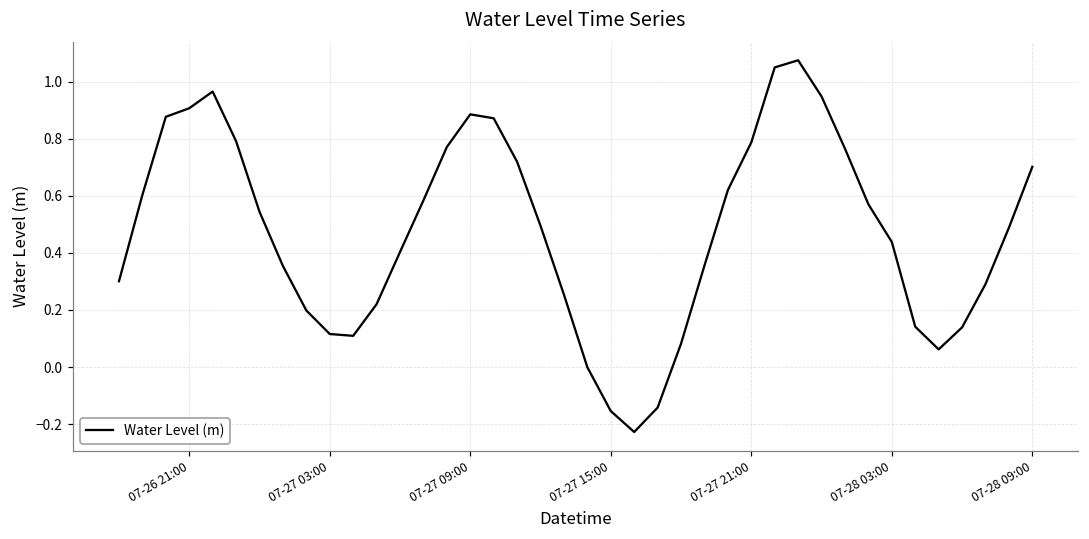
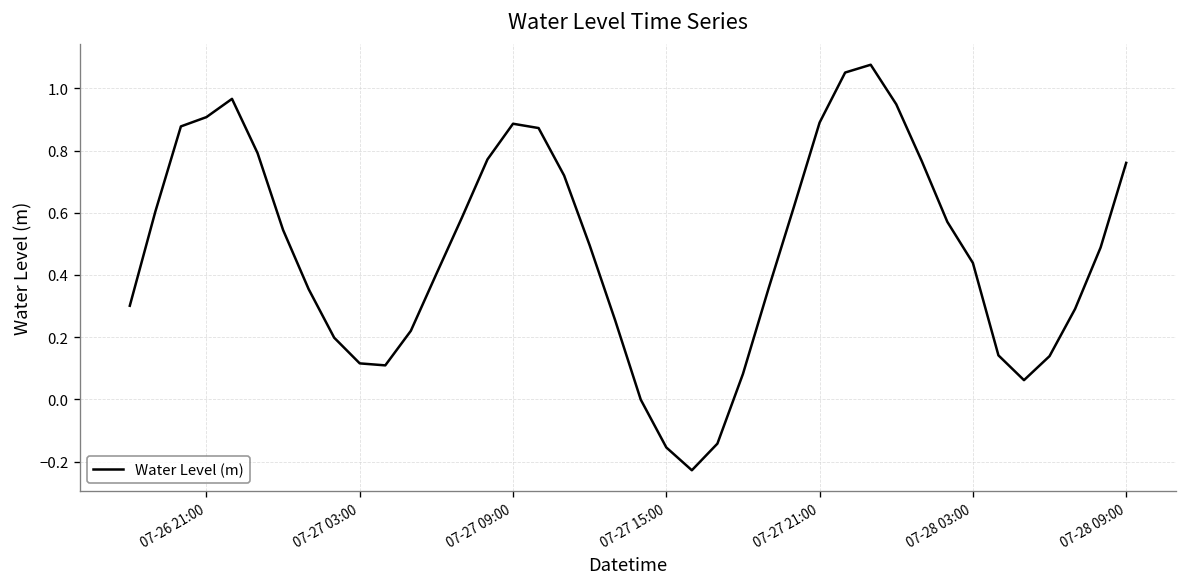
  {
    "07-26 21:00": 0.91,
    "07-27 03:00": 0.12,
    "07-27 09:00": 0.89,
    "07-27 15:00": -0.15,
-   "07-27 21:00": 0.79,
+   "07-27 21:00": 0.89,
    "07-28 03:00": 0.44,
-   "07-28 09:00": 0.70
+   "07-28 09:00": 0.76
  }
